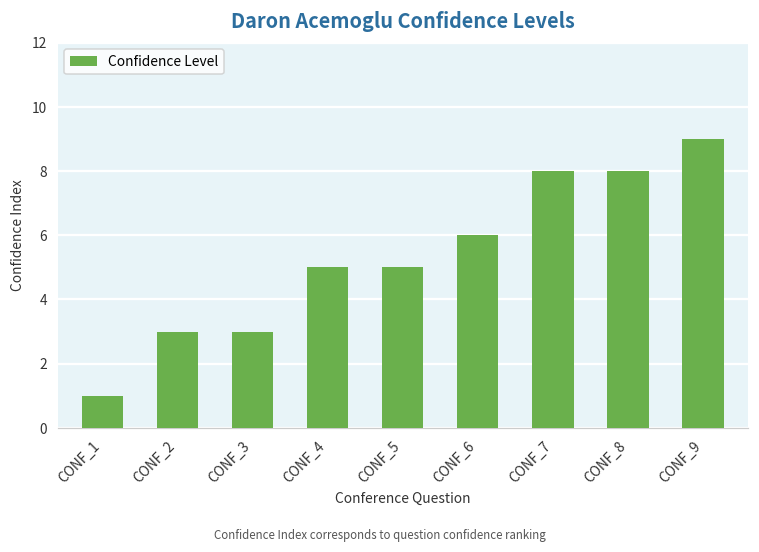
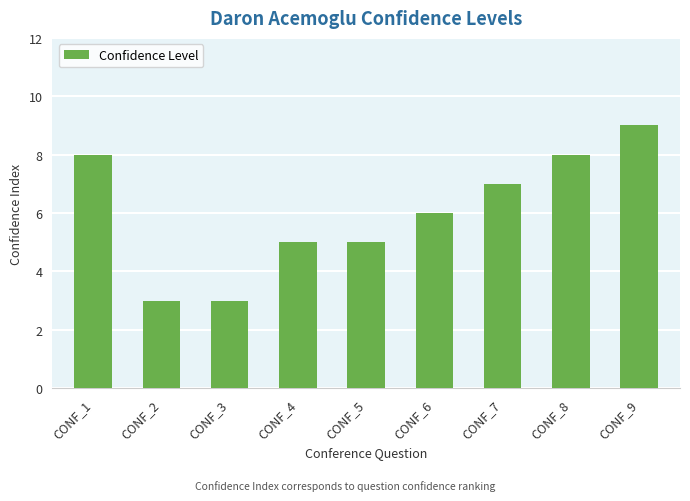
  {
-   "CONF_1": 1,
+   "CONF_1": 8,
    "CONF_2": 3,
    "CONF_3": 3,
    "CONF_4": 5,
    "CONF_5": 5,
    "CONF_6": 6,
-   "CONF_7": 8,
+   "CONF_7": 7,
    "CONF_8": 8,
    "CONF_9": 9
  }
